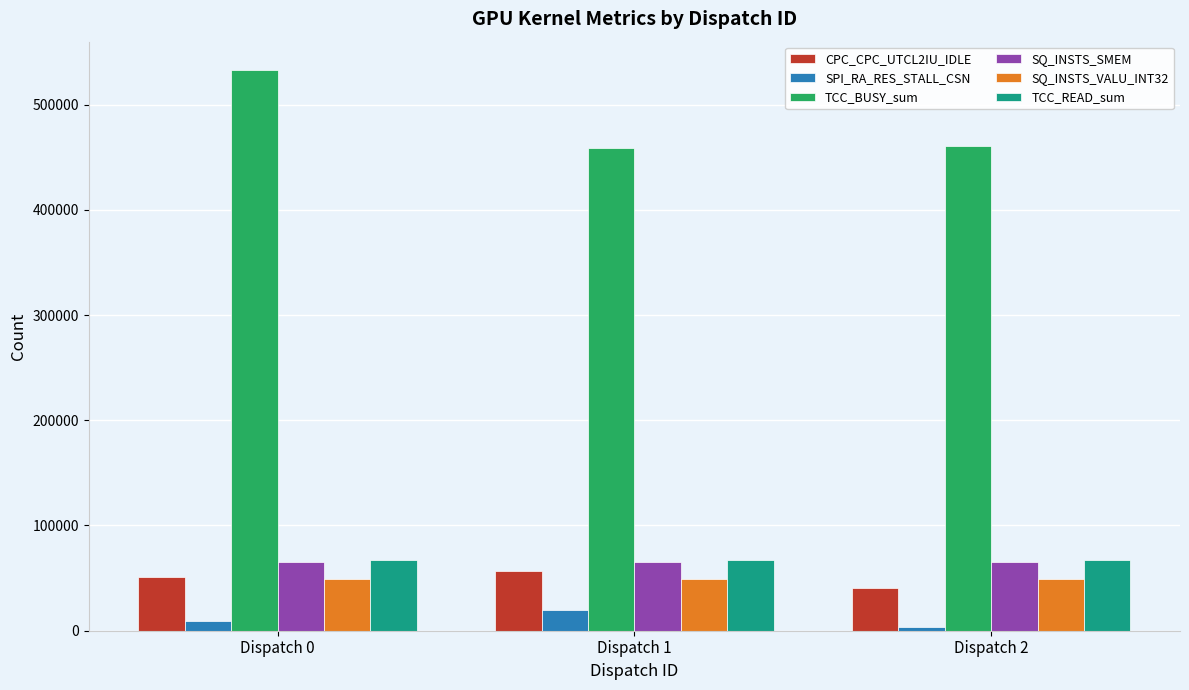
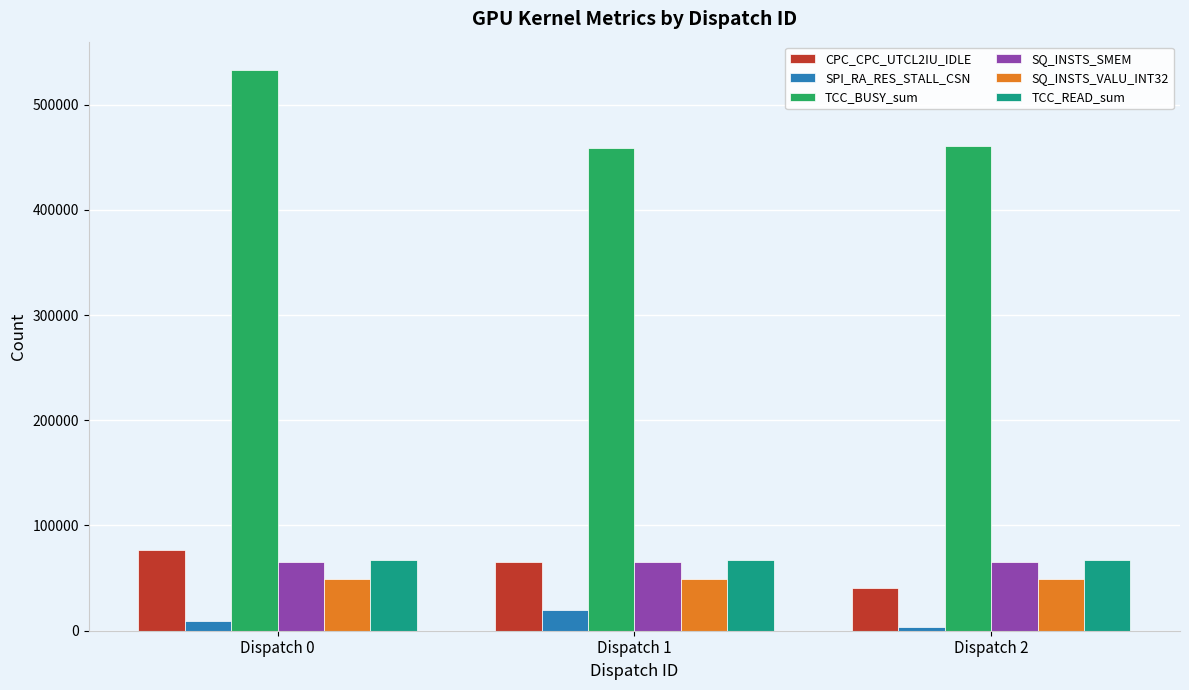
  {
    "CPC_CPC_UTCL2IU_IDLE": {
-     "Dispatch 0": 51000,
-     "Dispatch 1": 57000,
+     "Dispatch 0": 77000,
+     "Dispatch 1": 66000,
      "Dispatch 2": 41000
    },
    "SPI_RA_RES_STALL_CSN": {
      "Dispatch 0": 9000,
      "Dispatch 1": 20000,
      "Dispatch 2": 3000
    },
    "SQ_INSTS_SMEM": {
      "Dispatch 0": 66000,
      "Dispatch 1": 66000,
      "Dispatch 2": 66000
    },
    "SQ_INSTS_VALU_INT32": {
      "Dispatch 0": 49000,
      "Dispatch 1": 49000,
      "Dispatch 2": 49000
    }
  }
